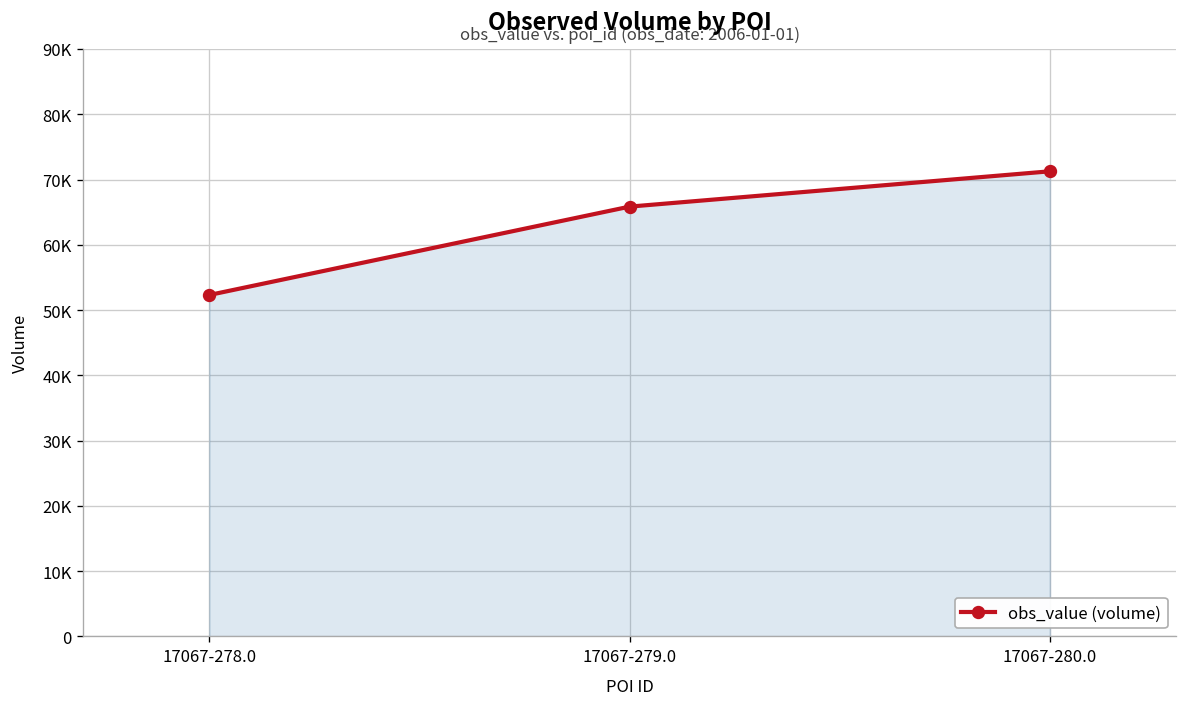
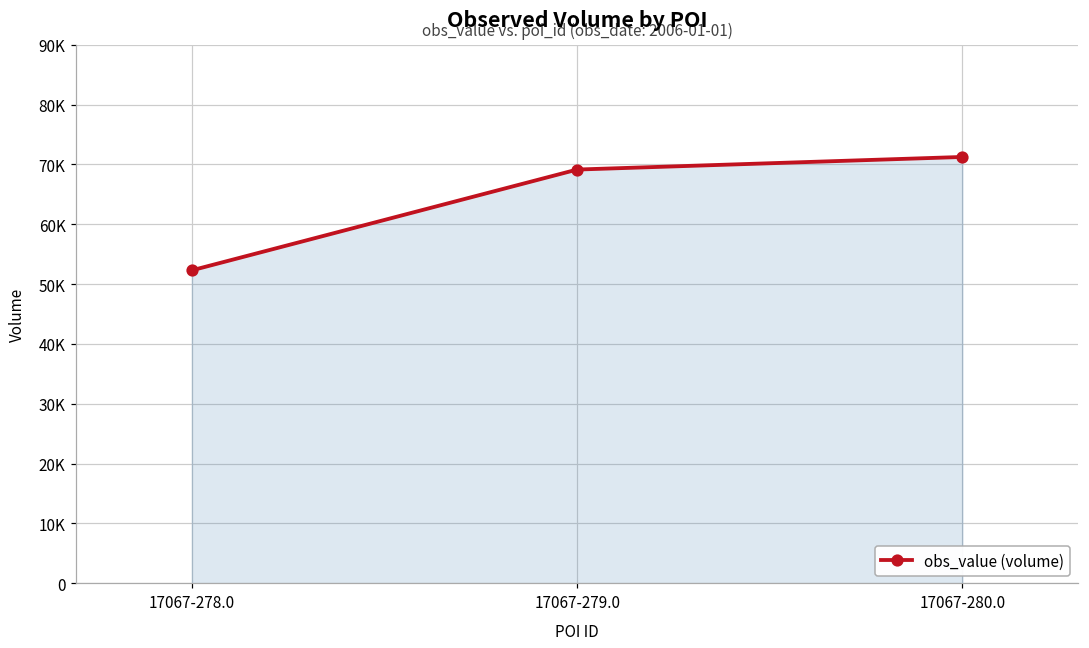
  {
    "17067-278.0": 52000,
-   "17067-279.0": 66000,
+   "17067-279.0": 69000,
    "17067-280.0": 71000
  }
